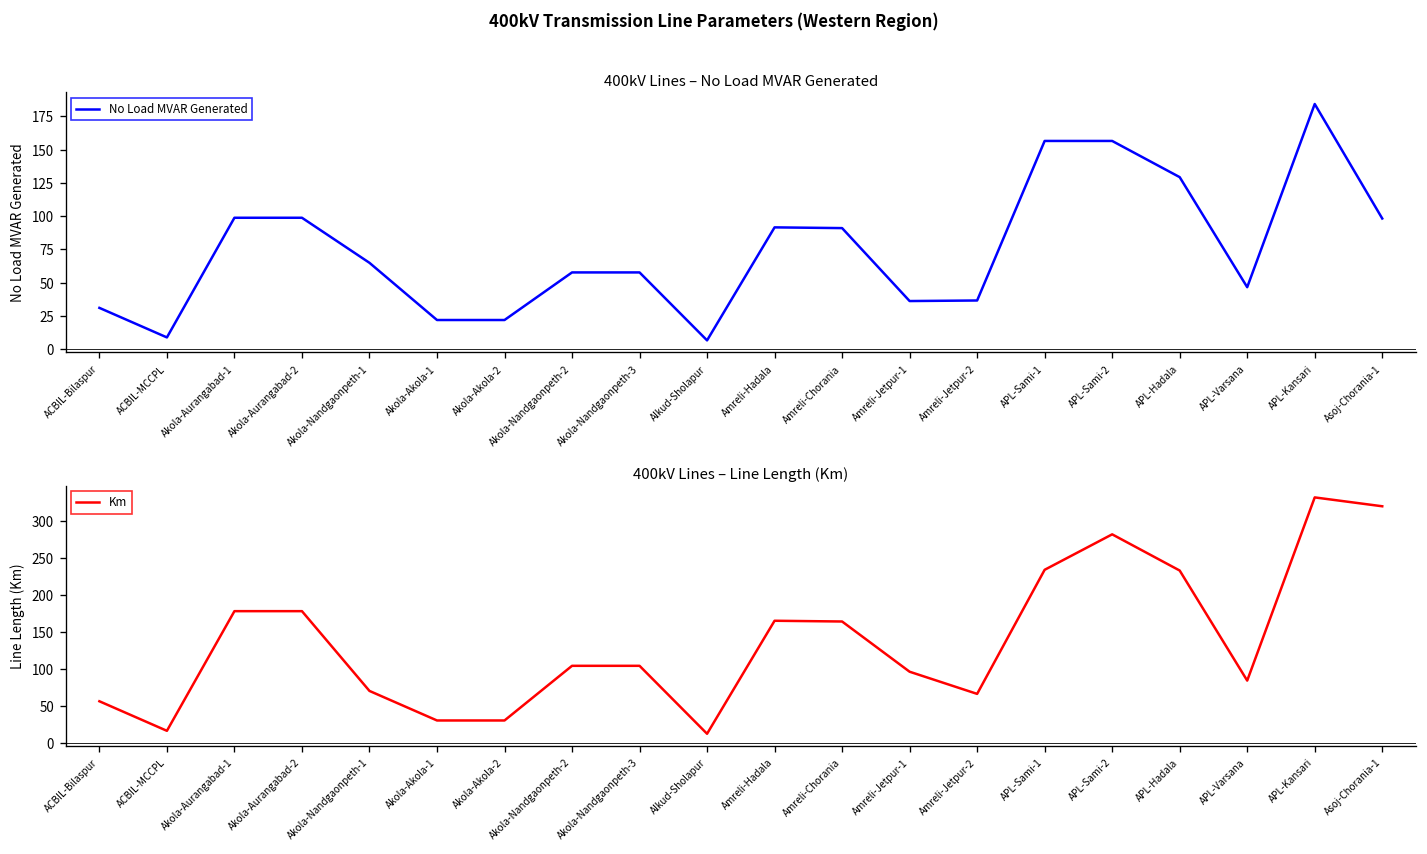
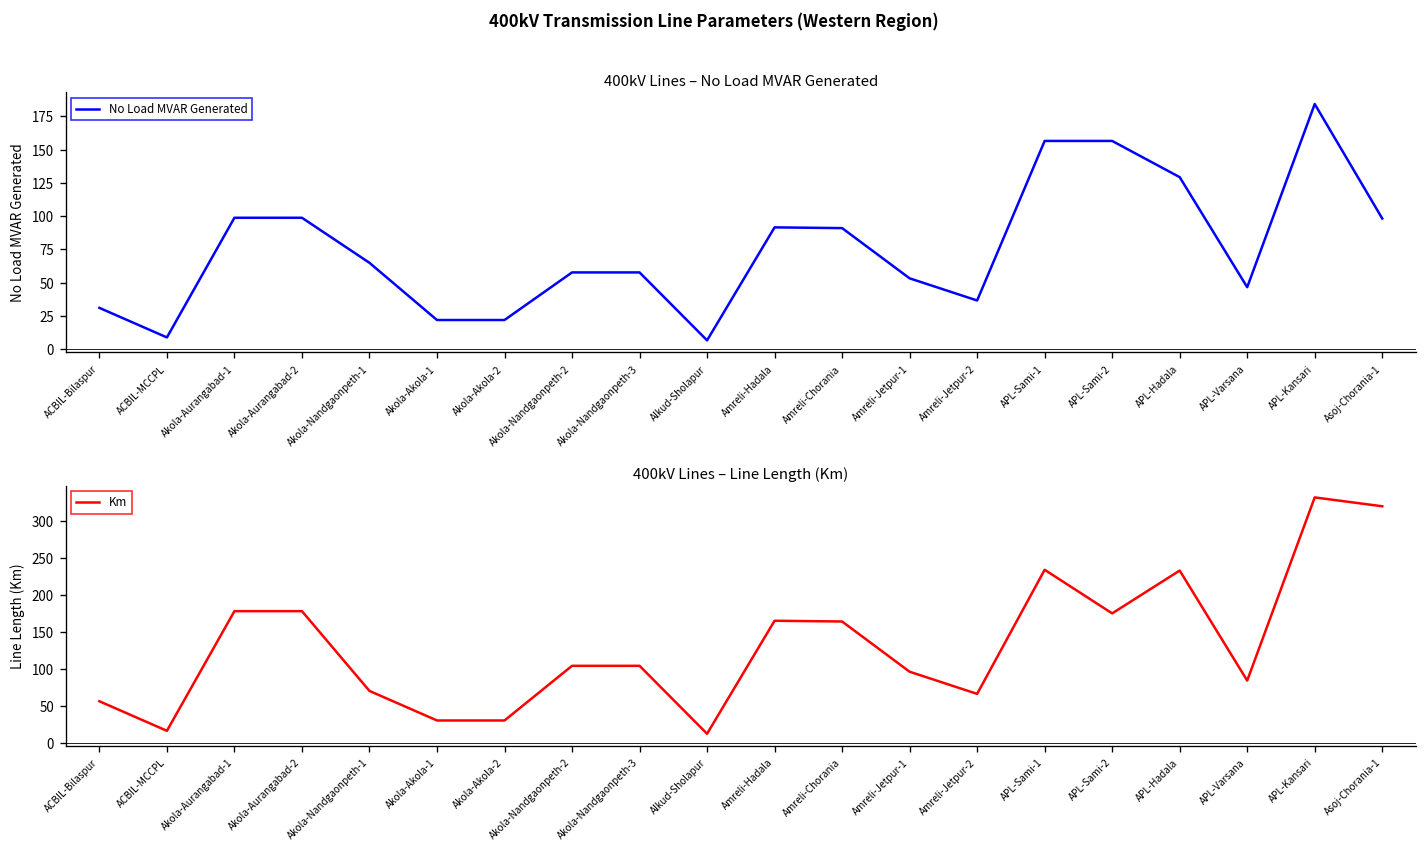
  {
    "400kV Lines – No Load MVAR Generated": {
      "ACBIL-Bilaspur": 31,
      "ACBIL-MCCPL": 9,
      "Akola-Aurangabad-1": 99,
      "Akola-Aurangabad-2": 99,
      "Akola-Nandgaonpeth-1": 65,
      "Akola-Akola-1": 22,
      "Akola-Akola-2": 22,
      "Akola-Nandgaonpeth-2": 58,
      "Akola-Nandgaonpeth-3": 58,
      "Alkud-Sholapur": 7,
      "Amreli-Hadala": 92,
      "Amreli-Chorania": 91,
-     "Amreli-Jetpur-1": 36,
+     "Amreli-Jetpur-1": 53,
      "Amreli-Jetpur-2": 37,
      "APL-Sami-1": 157,
      "APL-Sami-2": 157,
      "APL-Hadala": 129,
      "APL-Varsana": 47,
      "APL-Kansari": 184,
      "Asoj-Chorania-1": 98
    },
    "400kV Lines – Line Length (Km)": {
      "ACBIL-Bilaspur": 60,
      "ACBIL-MCCPL": 20,
      "Akola-Aurangabad-1": 180,
      "Akola-Aurangabad-2": 180,
      "Akola-Nandgaonpeth-1": 70,
      "Akola-Akola-1": 30,
      "Akola-Akola-2": 30,
      "Akola-Nandgaonpeth-2": 100,
      "Akola-Nandgaonpeth-3": 100,
      "Alkud-Sholapur": 10,
      "Amreli-Hadala": 170,
      "Amreli-Chorania": 160,
      "Amreli-Jetpur-1": 100,
      "Amreli-Jetpur-2": 70,
      "APL-Sami-1": 230,
-     "APL-Sami-2": 280,
+     "APL-Sami-2": 180,
      "APL-Hadala": 230,
      "APL-Varsana": 80,
      "APL-Kansari": 330,
      "Asoj-Chorania-1": 320
    }
  }
